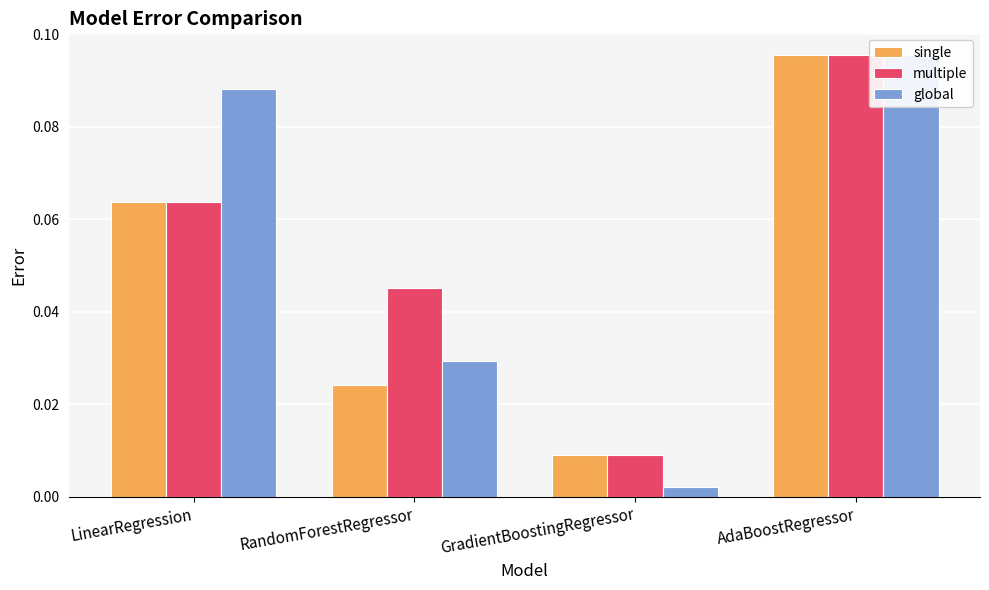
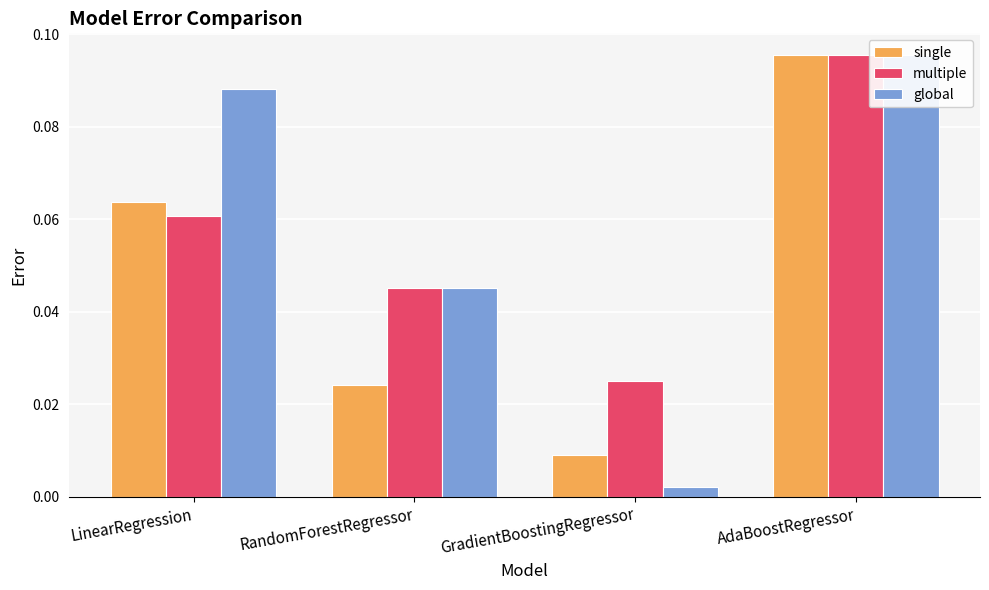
  {
    "single": {
      "LinearRegression": 0.064,
      "RandomForestRegressor": 0.024,
      "GradientBoostingRegressor": 0.009,
      "AdaBoostRegressor": 0.095
    },
    "multiple": {
-     "LinearRegression": 0.064,
+     "LinearRegression": 0.061,
      "RandomForestRegressor": 0.045,
-     "GradientBoostingRegressor": 0.009,
+     "GradientBoostingRegressor": 0.025,
      "AdaBoostRegressor": 0.095
    },
    "global": {
      "LinearRegression": 0.088,
-     "RandomForestRegressor": 0.029,
+     "RandomForestRegressor": 0.045,
      "GradientBoostingRegressor": 0.002
    }
  }
